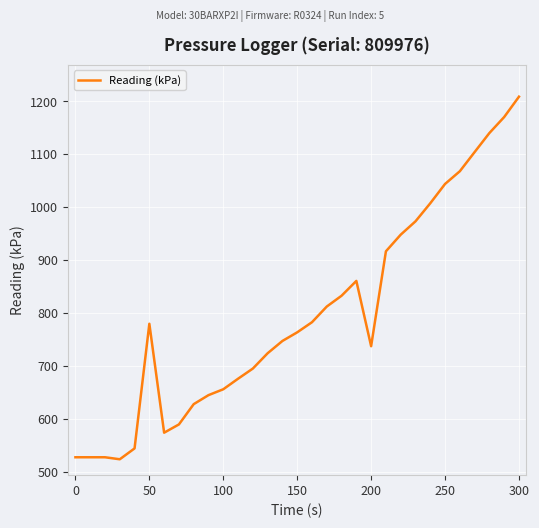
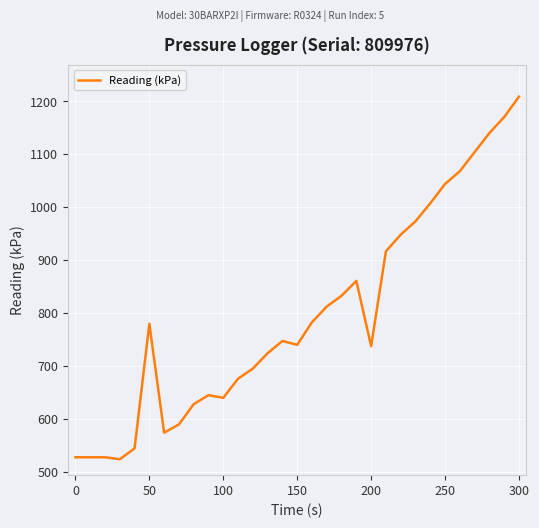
  {
    "0": 530,
    "50": 780,
-   "100": 660,
-   "150": 760,
+   "100": 640,
+   "150": 740,
    "200": 740,
    "250": 1040,
    "300": 1210
  }
